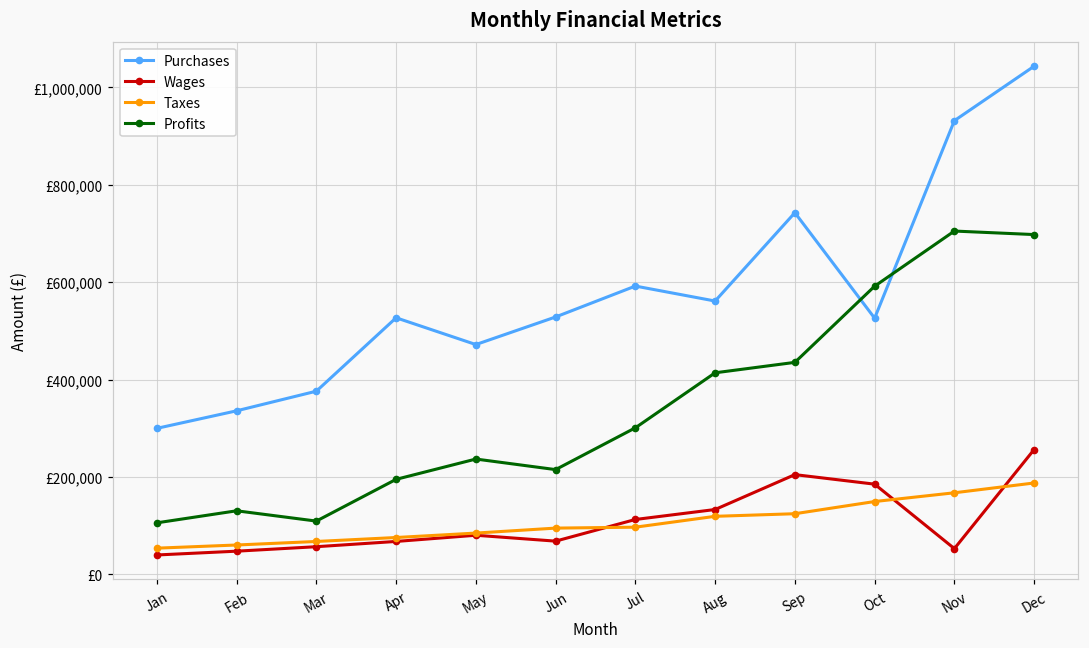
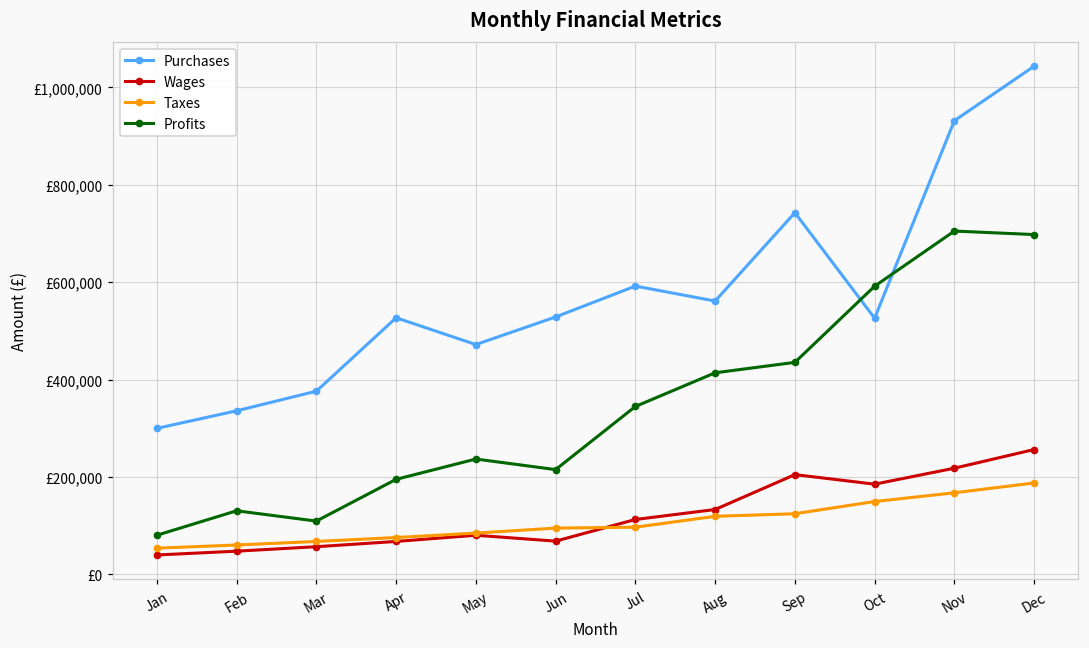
  {
    "Purchases": {
      "Jan": "£300,000",
      "Feb": "£340,000",
      "Mar": "£380,000",
      "Apr": "£530,000",
      "May": "£470,000",
      "Jun": "£530,000",
      "Jul": "£590,000",
      "Aug": "£560,000",
      "Sep": "£740,000",
      "Oct": "£530,000",
      "Nov": "£930,000",
      "Dec": "£1,040,000"
    },
    "Wages": {
      "Jan": "£40,000",
      "Feb": "£50,000",
      "Mar": "£60,000",
      "Apr": "£70,000",
      "Jun": "£70,000",
      "Jul": "£110,000",
      "Aug": "£130,000",
      "Sep": "£200,000",
      "Oct": "£190,000",
-     "Nov": "£50,000",
+     "Nov": "£220,000",
      "Dec": "£260,000"
    },
    "Taxes": {
      "Jan": "£50,000",
      "Feb": "£60,000",
      "Mar": "£70,000",
      "Apr": "£80,000",
      "Jun": "£100,000",
      "Jul": "£100,000",
      "Aug": "£120,000",
      "Sep": "£120,000",
      "Oct": "£150,000",
      "Nov": "£170,000",
      "Dec": "£190,000"
    },
    "Profits": {
-     "Jan": "£110,000",
+     "Jan": "£80,000",
      "Feb": "£130,000",
      "Mar": "£110,000",
      "Apr": "£200,000",
      "May": "£240,000",
      "Jun": "£220,000",
-     "Jul": "£300,000",
+     "Jul": "£340,000",
      "Aug": "£410,000",
      "Sep": "£440,000",
      "Oct": "£590,000",
      "Nov": "£710,000",
      "Dec": "£700,000"
    }
  }
